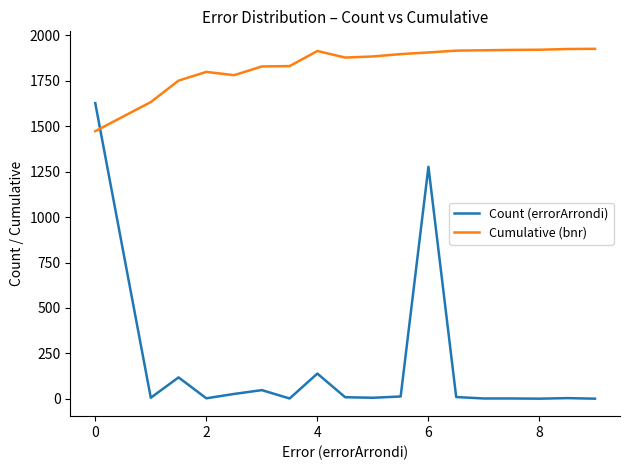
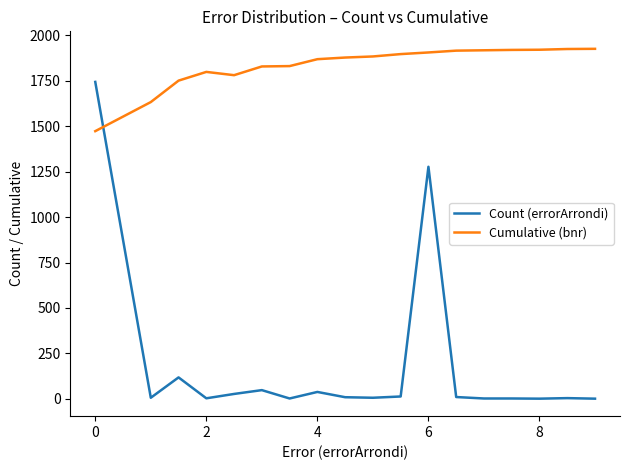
  {
    "Count (errorArrondi)": {
-     "0": 1630,
+     "0": 1740,
      "2": 0,
-     "4": 140,
+     "4": 40,
      "6": 1280,
      "8": 0
    },
    "Cumulative (bnr)": {
      "0": 1470,
      "2": 1800,
-     "4": 1910,
+     "4": 1870,
      "6": 1910,
      "8": 1920
    }
  }
